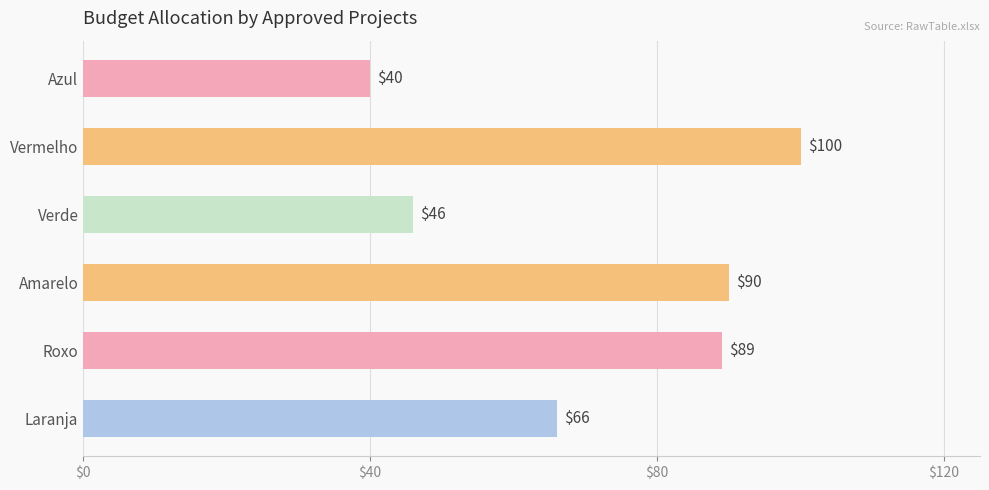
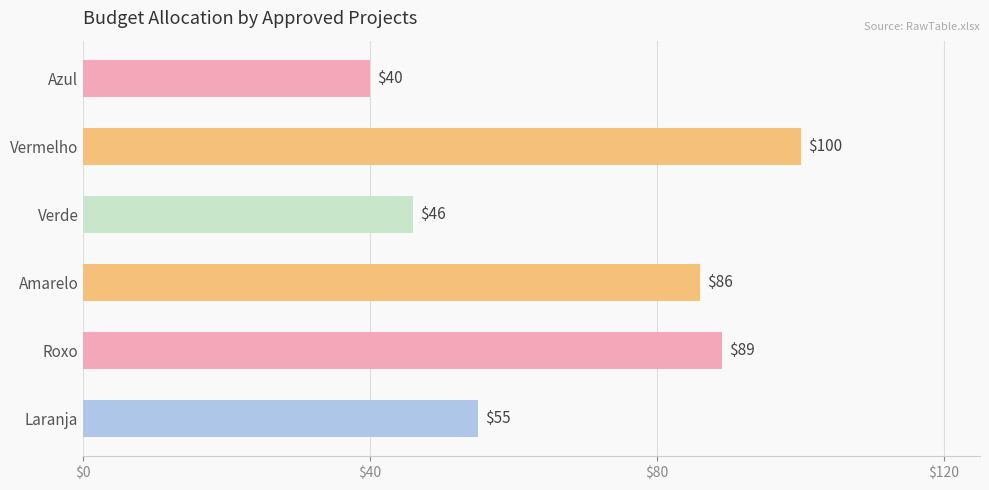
  {
    "Azul": "$40",
    "Vermelho": "$100",
    "Verde": "$46",
-   "Amarelo": "$90",
+   "Amarelo": "$86",
    "Roxo": "$89",
-   "Laranja": "$66"
+   "Laranja": "$55"
  }
